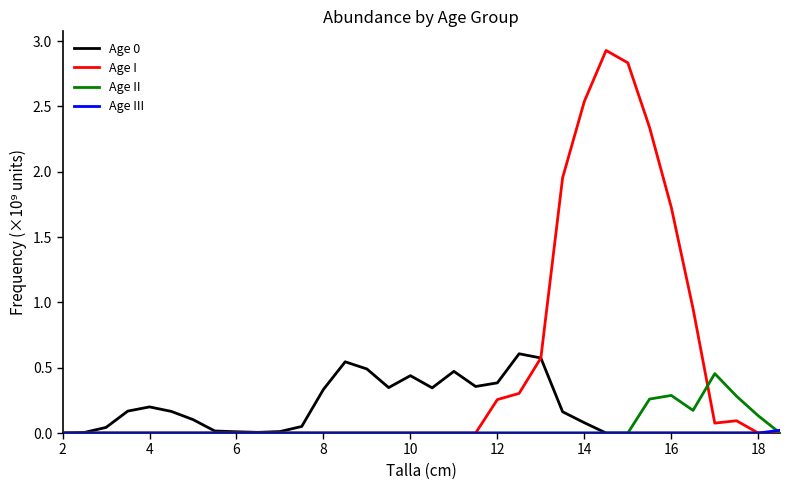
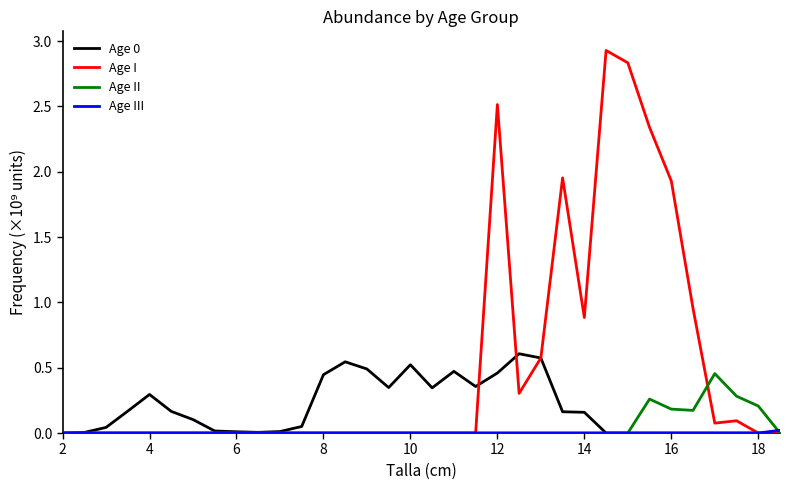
  {
    "Age 0": {
-     "4": 0.20,
-     "8": 0.33,
-     "10": 0.44,
-     "12": 0.38,
-     "14": 0.08
+     "4": 0.30,
+     "8": 0.45,
+     "10": 0.52,
+     "12": 0.46,
+     "14": 0.16
    },
    "Age I": {
-     "12": 0.26,
-     "14": 2.54,
-     "16": 1.73
+     "12": 2.51,
+     "14": 0.88,
+     "16": 1.93
    },
    "Age II": {
-     "16": 0.29,
-     "18": 0.13
+     "16": 0.18,
+     "18": 0.21
    }
  }
